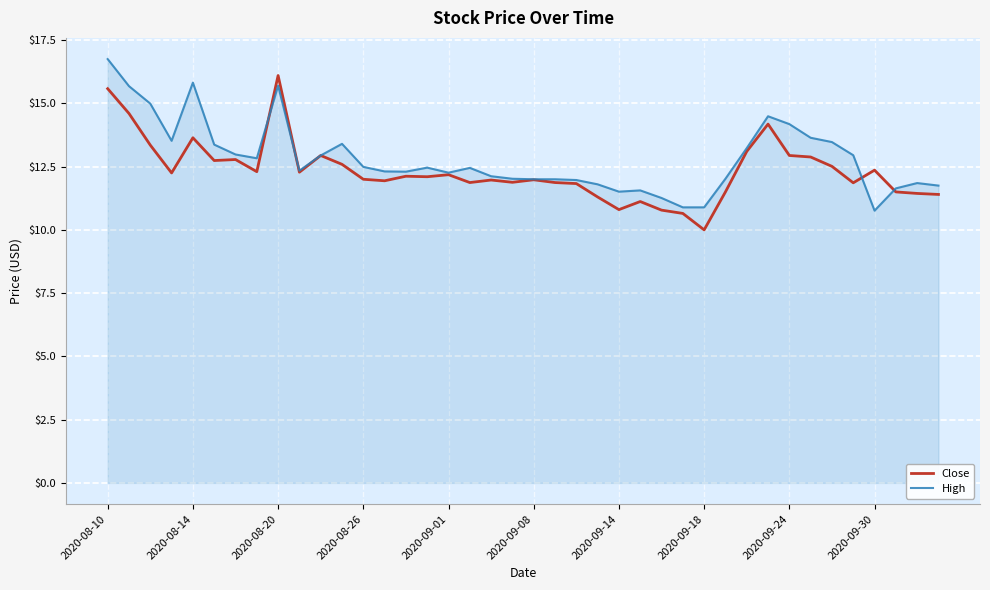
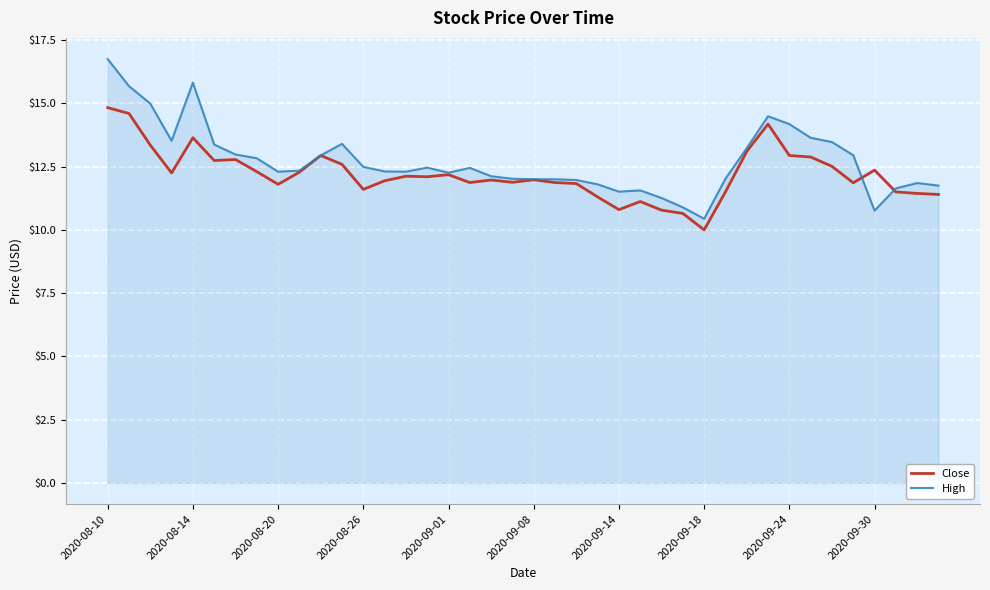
  {
    "Close": {
-     "2020-08-10": "$15.6",
+     "2020-08-10": "$14.8",
      "2020-08-14": "$13.6",
-     "2020-08-20": "$16.1",
-     "2020-08-26": "$12.0",
+     "2020-08-20": "$11.8",
+     "2020-08-26": "$11.6",
      "2020-09-14": "$10.8",
      "2020-09-18": "$10.0",
      "2020-09-24": "$12.9",
      "2020-09-30": "$12.4"
    },
    "High": {
      "2020-08-10": "$16.8",
      "2020-08-14": "$15.8",
-     "2020-08-20": "$15.7",
+     "2020-08-20": "$12.3",
      "2020-08-26": "$12.5",
      "2020-09-14": "$11.5",
-     "2020-09-18": "$10.9",
+     "2020-09-18": "$10.4",
      "2020-09-24": "$14.2",
      "2020-09-30": "$10.8"
    }
  }
